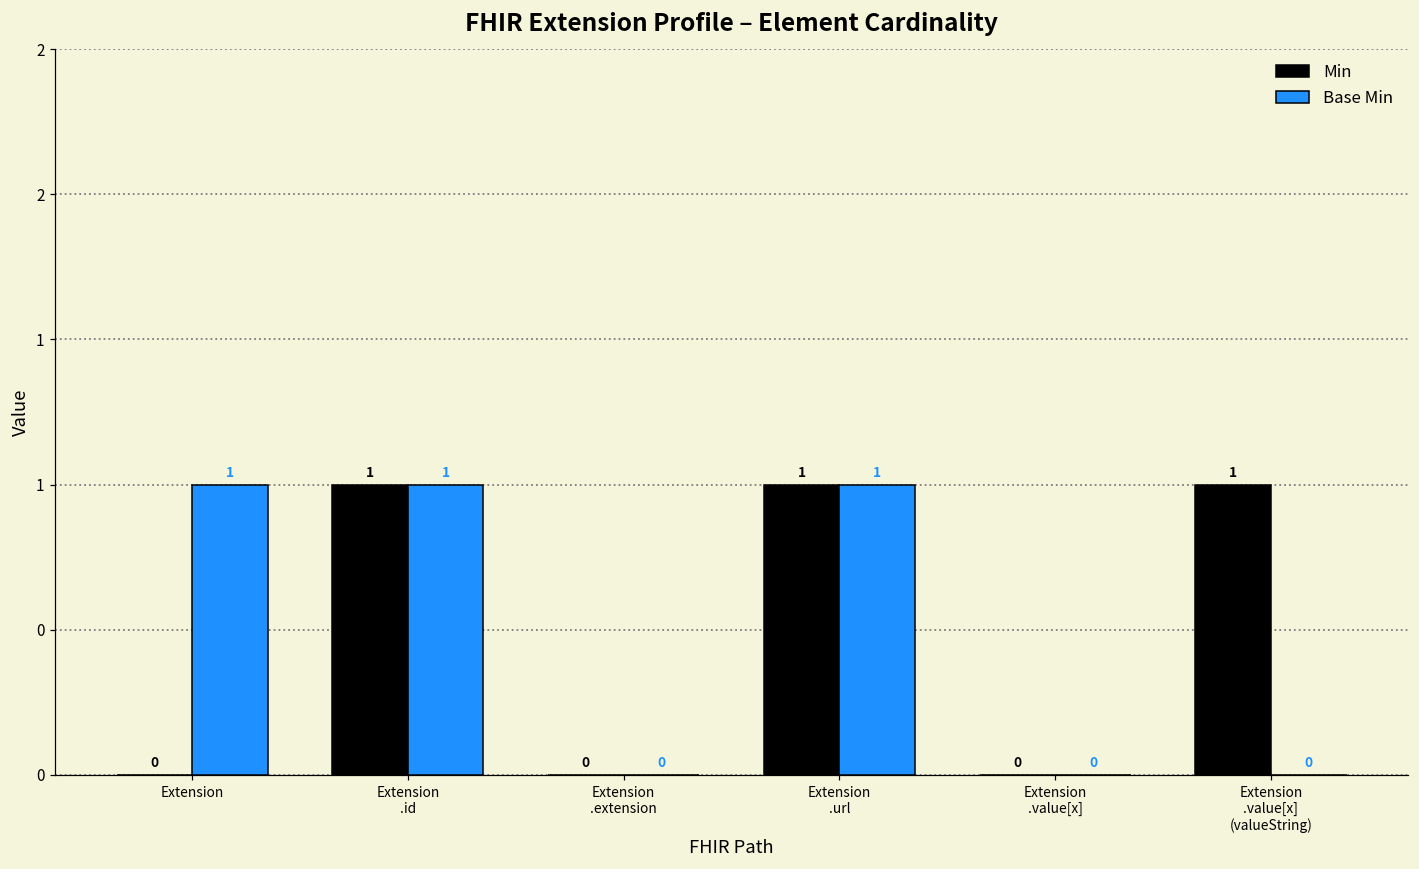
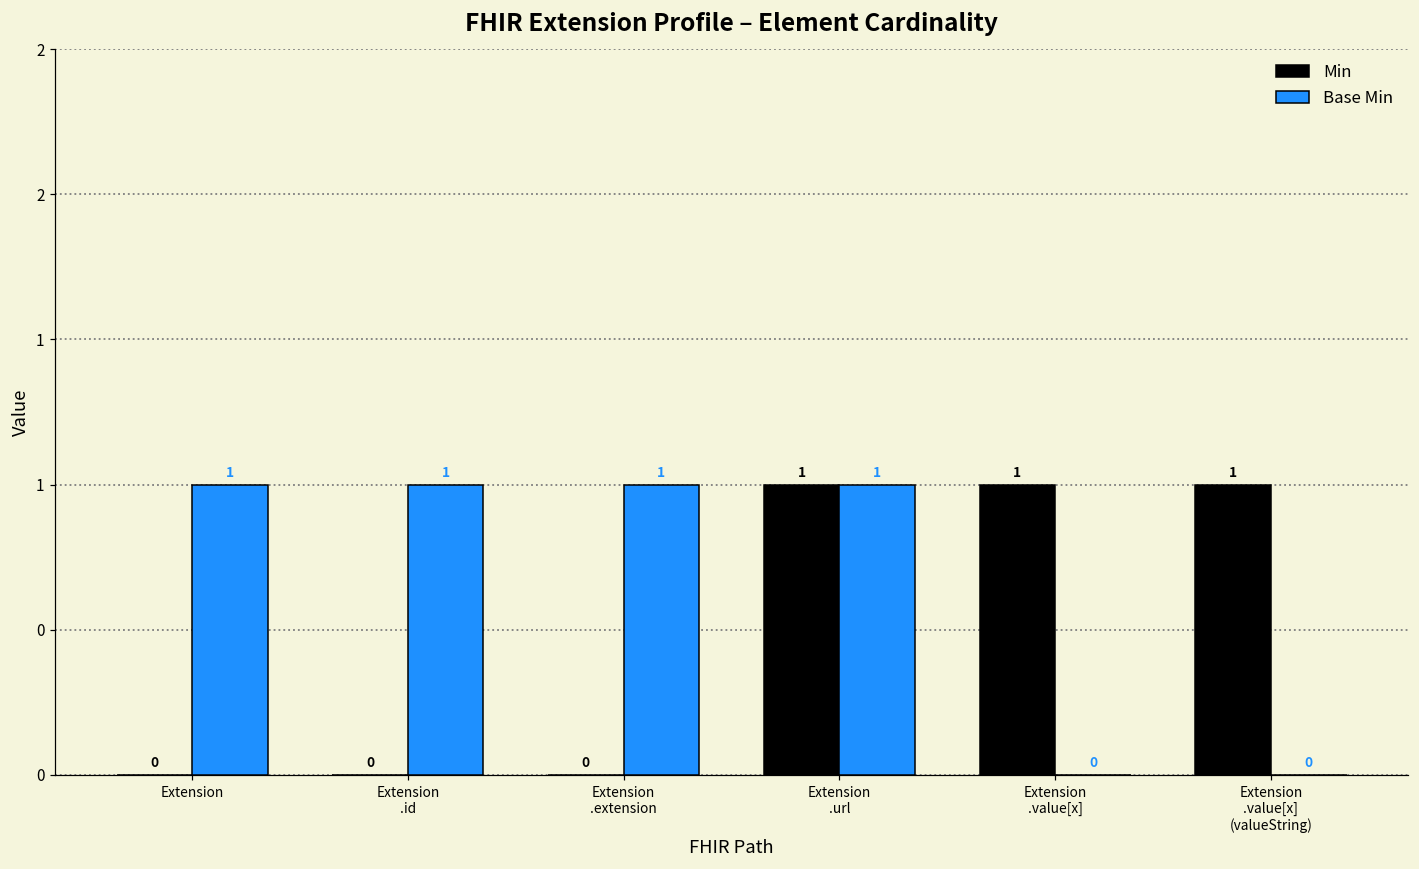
  {
    "Min": {
      "Extension": 0,
-     "Extension .id": 1,
+     "Extension .id": 0,
      "Extension .extension": 0,
      "Extension .url": 1,
-     "Extension .value[x]": 0,
+     "Extension .value[x]": 1,
      "Extension .value[x] (valueString)": 1
    },
    "Base Min": {
      "Extension": 1,
      "Extension .id": 1,
-     "Extension .extension": 0,
+     "Extension .extension": 1,
      "Extension .url": 1,
      "Extension .value[x]": 0,
      "Extension .value[x] (valueString)": 0
    }
  }
